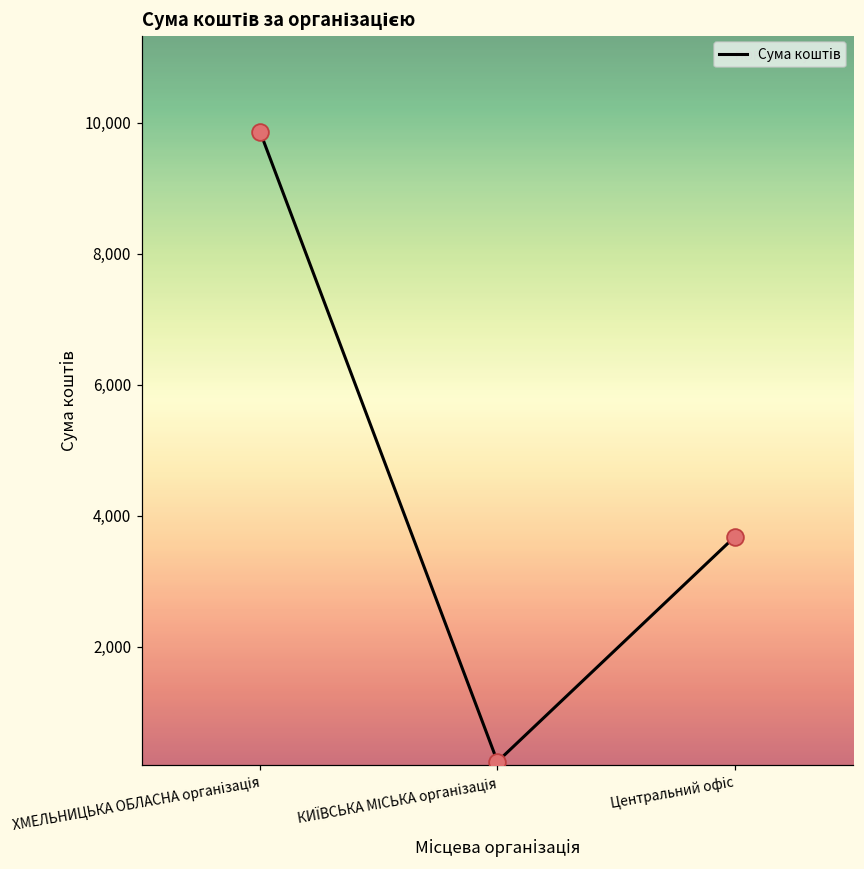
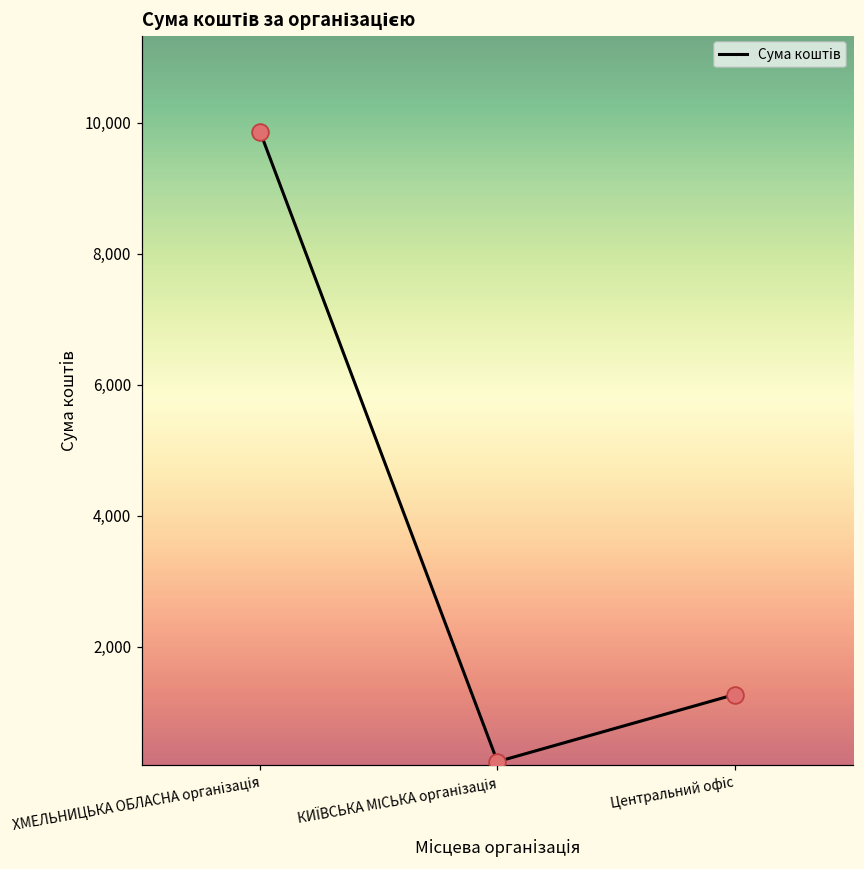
  {
    "ХМЕЛЬНИЦЬКА ОБЛАСНА організація": "9,900",
    "КИЇВСЬКА МІСЬКА організація": "200",
-   "Центральний офіс": "3,700"
+   "Центральний офіс": "1,300"
  }
